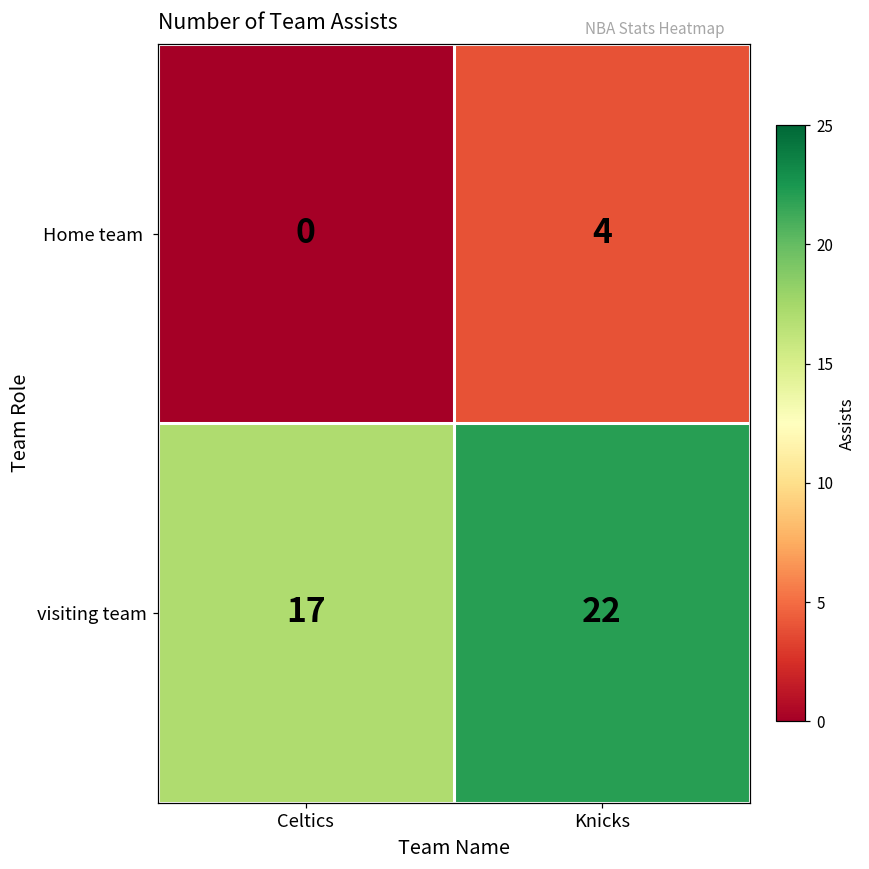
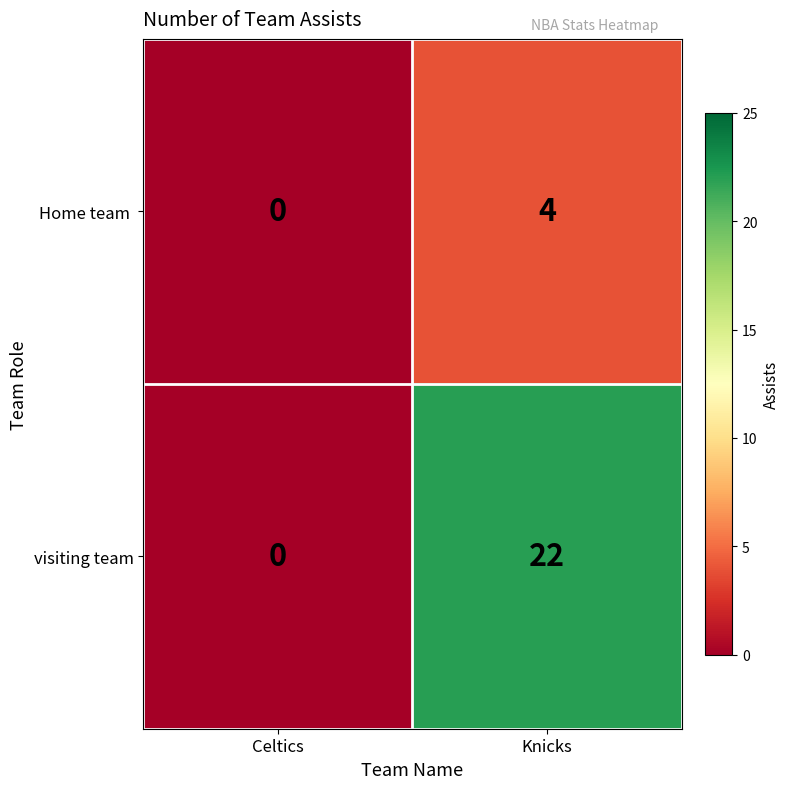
  {
    "Home team": {
      "Celtics": 0,
      "Knicks": 4
    },
    "visiting team": {
-     "Celtics": 17,
+     "Celtics": 0,
      "Knicks": 22
    }
  }
